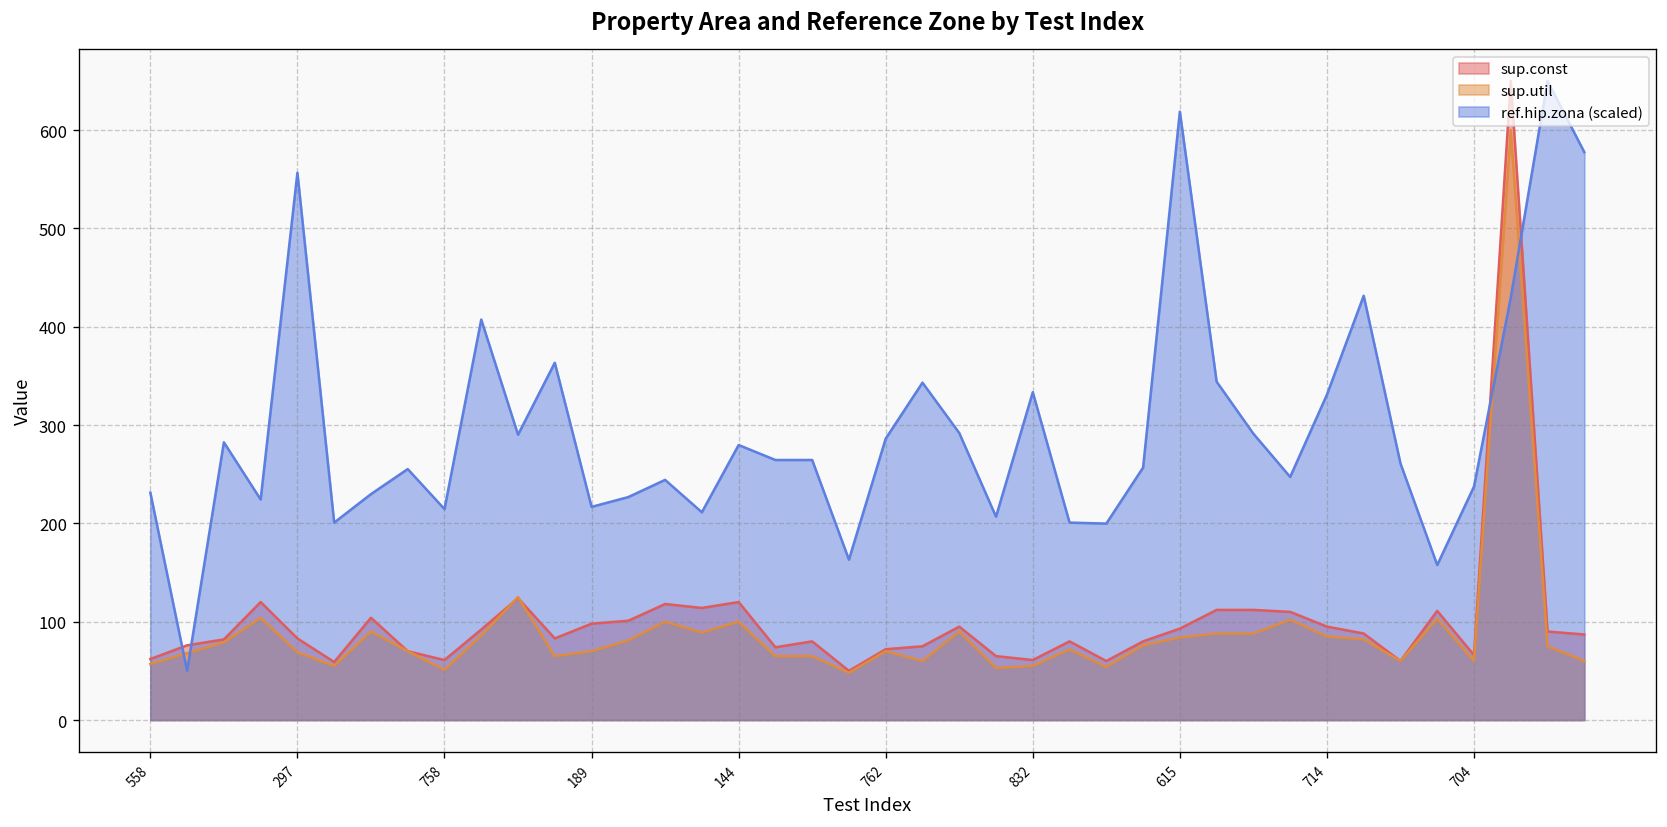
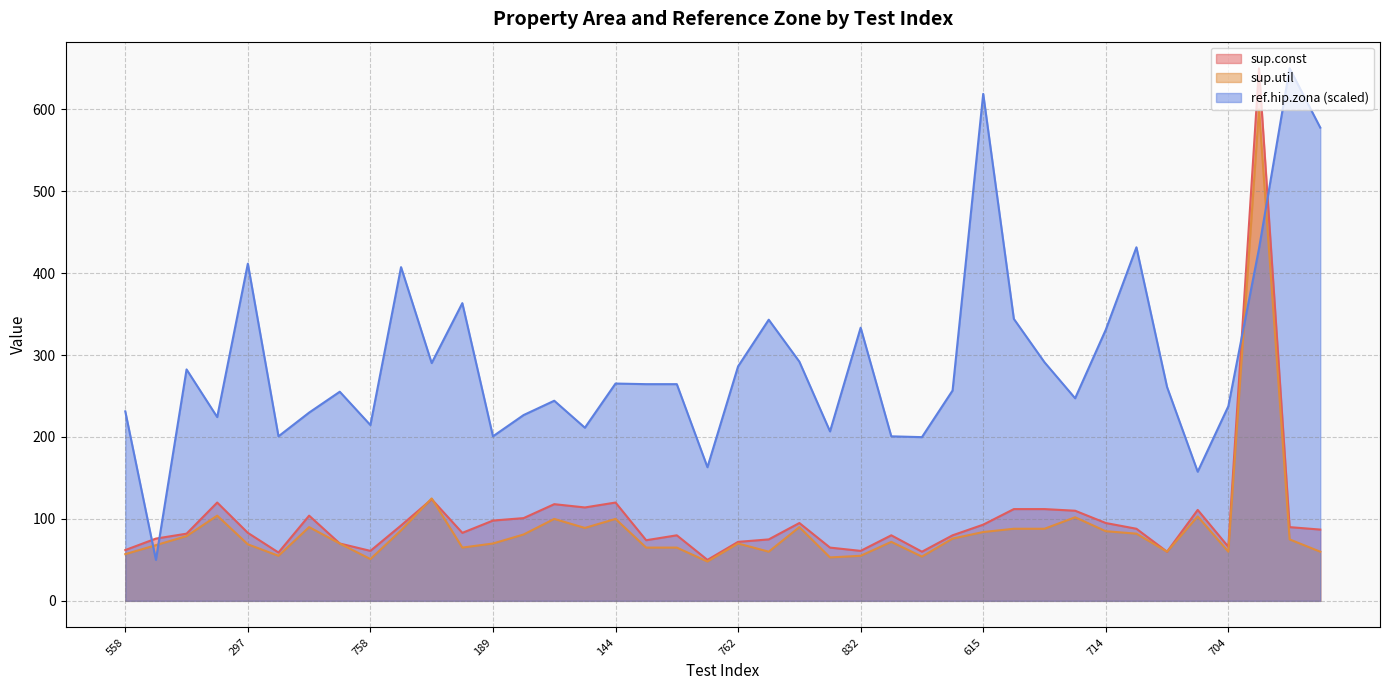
  {
    "ref.hip.zona (scaled)": {
      "558": 230,
-     "297": 560,
+     "297": 410,
      "758": 210,
-     "189": 220,
-     "144": 280,
+     "189": 200,
+     "144": 270,
      "762": 290,
      "832": 330,
      "615": 620,
      "714": 330,
      "704": 240
    }
  }
